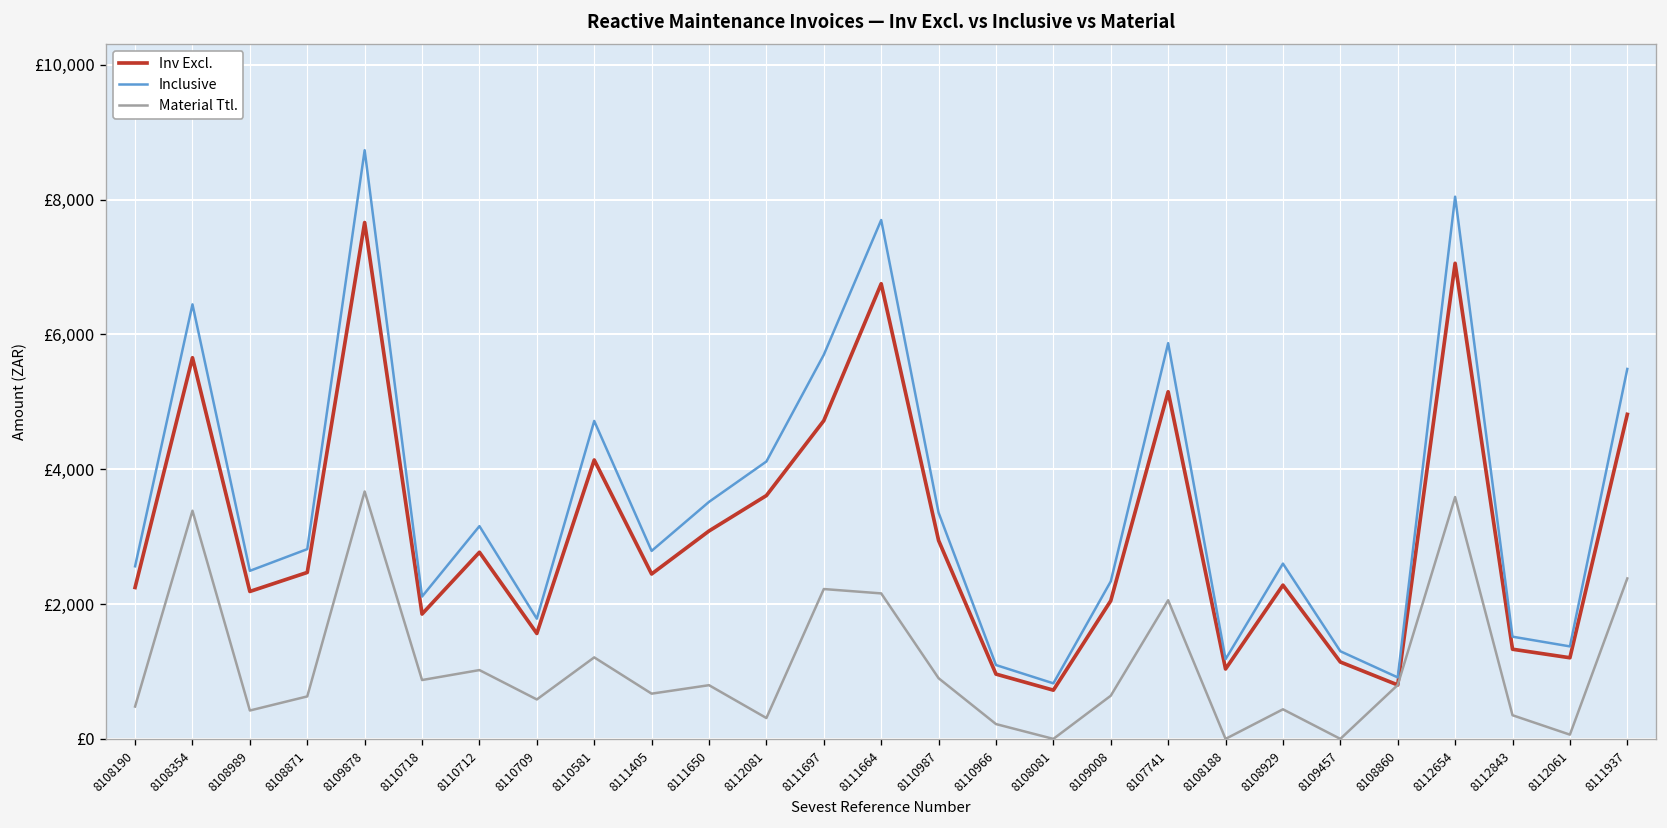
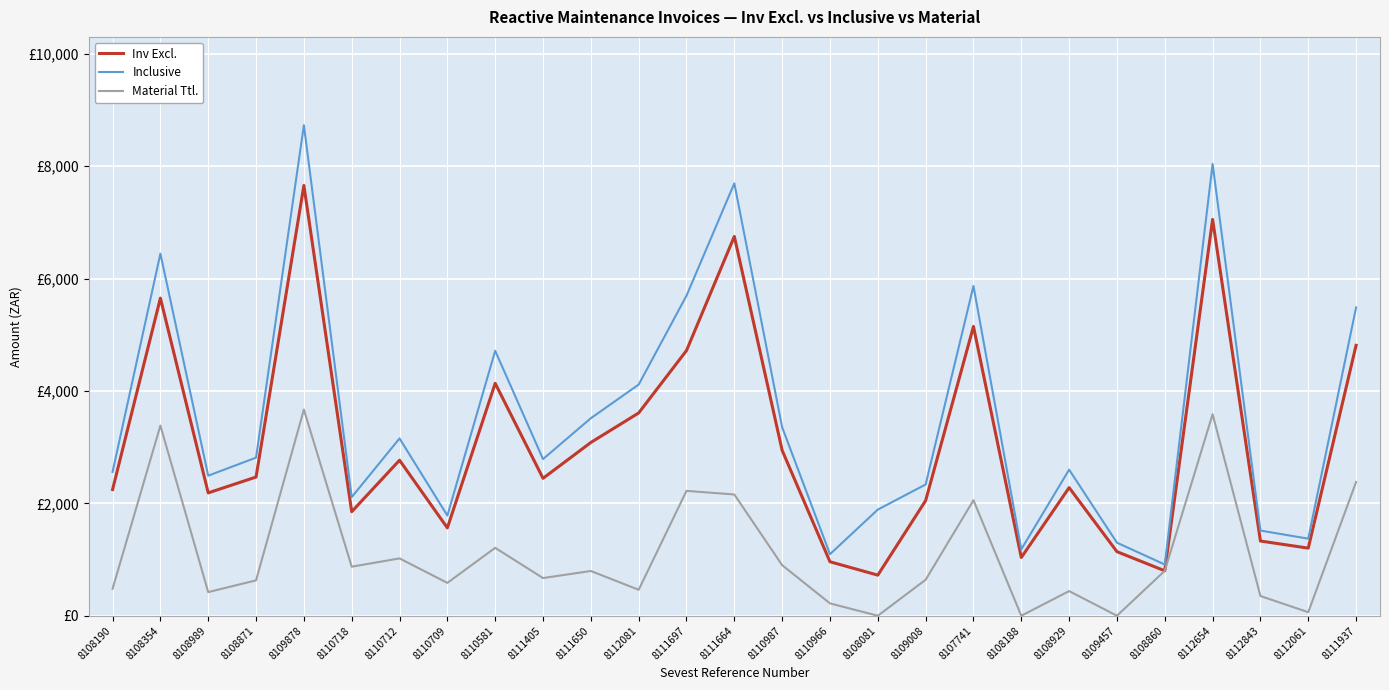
  {
    "Inv Excl.": {
      "8108190": "£2,200",
      "8108354": "£5,700",
      "8108989": "£2,200",
      "8108871": "£2,500",
      "8109878": "£7,700",
      "8110718": "£1,900",
      "8110712": "£2,800",
      "8110709": "£1,600",
      "8110581": "£4,100",
      "8111405": "£2,400",
      "8111650": "£3,100",
      "8112081": "£3,600",
      "8111697": "£4,700",
      "8111664": "£6,800",
      "8110987": "£2,900",
      "8110966": "£1,000",
      "8108081": "£700",
      "8109008": "£2,000",
      "8107741": "£5,100",
      "8108188": "£1,000",
      "8108929": "£2,300",
      "8109457": "£1,100",
      "8112654": "£7,100",
      "8112843": "£1,300",
      "8112061": "£1,200",
      "8111937": "£4,800"
    },
    "Inclusive": {
      "8108190": "£2,600",
      "8108354": "£6,400",
      "8108989": "£2,500",
      "8108871": "£2,800",
      "8109878": "£8,700",
      "8110718": "£2,100",
      "8110712": "£3,200",
      "8110709": "£1,800",
      "8110581": "£4,700",
      "8111405": "£2,800",
      "8111650": "£3,500",
      "8112081": "£4,100",
      "8111697": "£5,700",
      "8111664": "£7,700",
      "8110987": "£3,400",
      "8110966": "£1,100",
-     "8108081": "£800",
+     "8108081": "£1,900",
      "8109008": "£2,300",
      "8107741": "£5,900",
      "8108188": "£1,200",
      "8108929": "£2,600",
      "8109457": "£1,300",
      "8108860": "£900",
      "8112654": "£8,000",
      "8112843": "£1,500",
      "8112061": "£1,400",
      "8111937": "£5,500"
    },
    "Material Ttl.": {
      "8108190": "£500",
      "8108354": "£3,400",
      "8108989": "£400",
      "8108871": "£600",
      "8109878": "£3,700",
      "8110718": "£900",
      "8110712": "£1,000",
      "8110709": "£600",
      "8110581": "£1,200",
      "8111405": "£700",
      "8111650": "£800",
-     "8112081": "£300",
+     "8112081": "£500",
      "8111697": "£2,200",
      "8111664": "£2,200",
      "8110987": "£900",
      "8110966": "£200",
      "8108081": "£0",
      "8109008": "£600",
      "8107741": "£2,100",
      "8108188": "£0",
      "8108929": "£400",
      "8109457": "£0",
      "8112654": "£3,600",
      "8112843": "£400",
      "8112061": "£100",
      "8111937": "£2,400"
    }
  }
